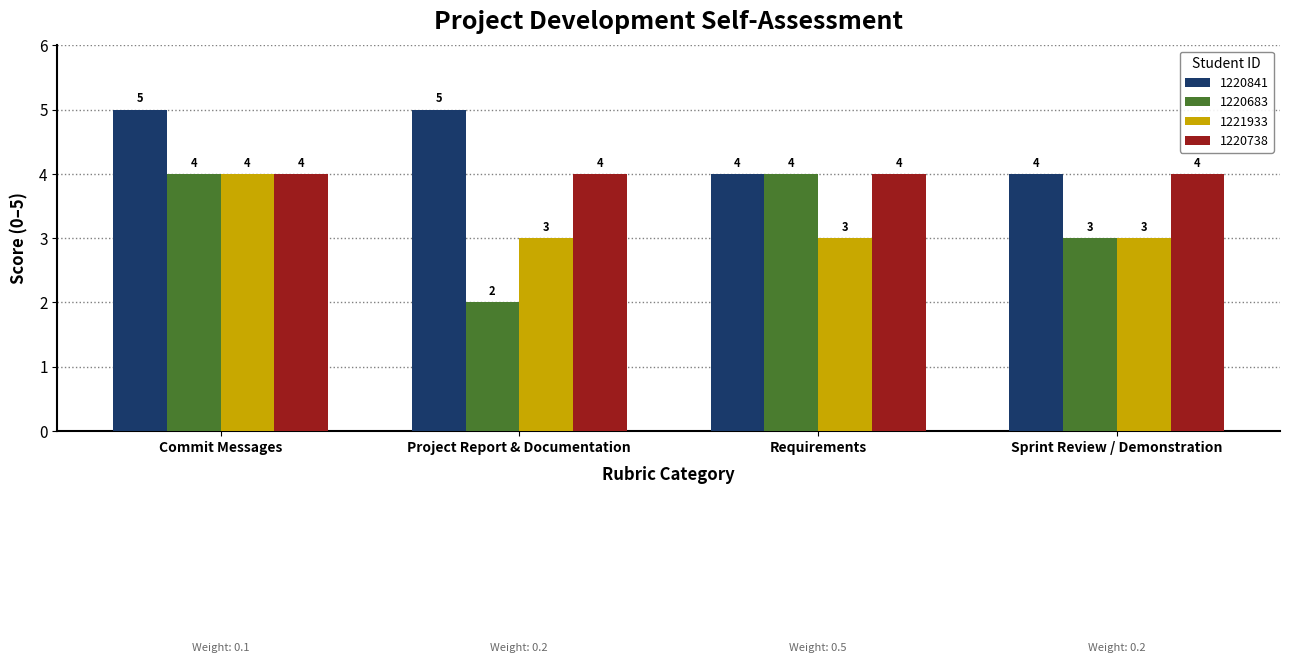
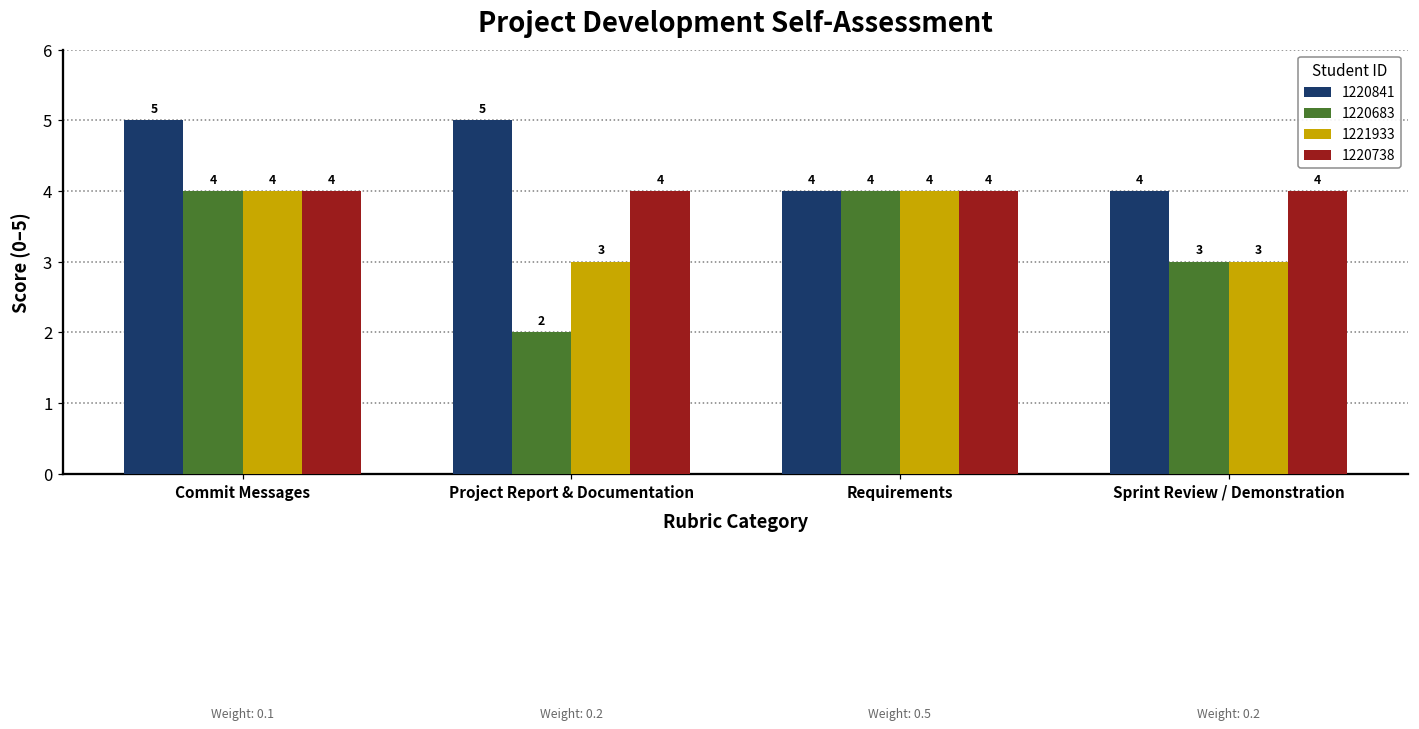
  {
    "1220841": {
      "Commit Messages": 5,
      "Project Report & Documentation": 5,
      "Requirements": 4,
      "Sprint Review / Demonstration": 4
    },
    "1220683": {
      "Commit Messages": 4,
      "Project Report & Documentation": 2,
      "Requirements": 4,
      "Sprint Review / Demonstration": 3
    },
    "1221933": {
      "Commit Messages": 4,
      "Project Report & Documentation": 3,
-     "Requirements": 3,
+     "Requirements": 4,
      "Sprint Review / Demonstration": 3
    },
    "1220738": {
      "Commit Messages": 4,
      "Project Report & Documentation": 4,
      "Requirements": 4,
      "Sprint Review / Demonstration": 4
    }
  }
